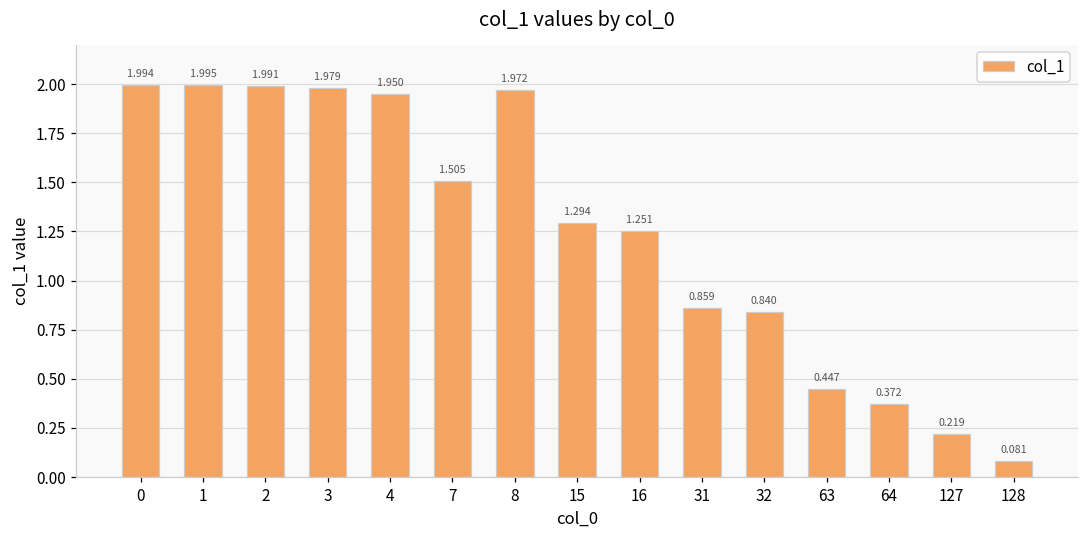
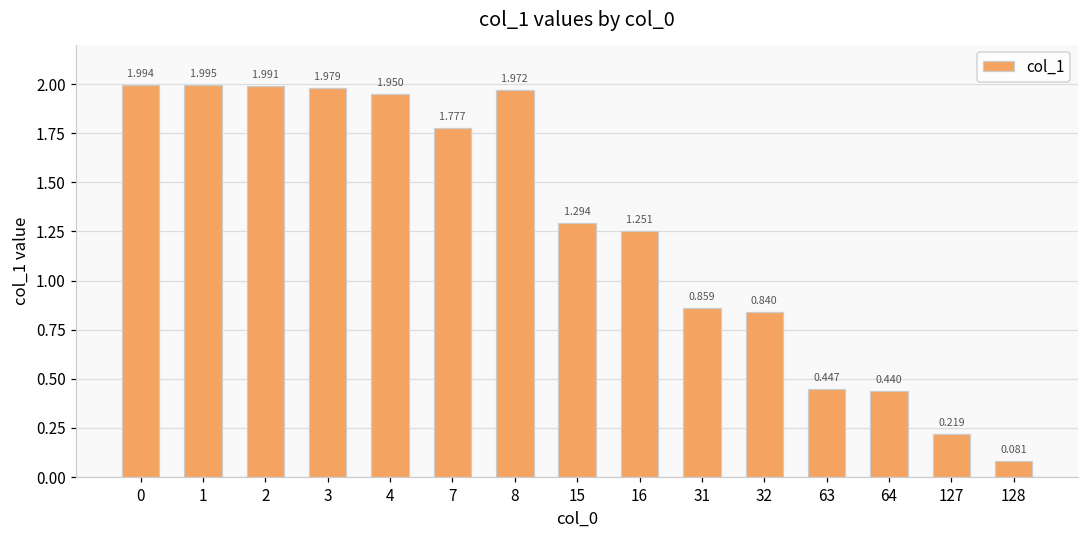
  {
    "0": 1.994,
    "1": 1.995,
    "2": 1.991,
    "3": 1.979,
    "4": 1.950,
-   "7": 1.505,
+   "7": 1.777,
    "8": 1.972,
    "15": 1.294,
    "16": 1.251,
    "31": 0.859,
    "32": 0.840,
    "63": 0.447,
-   "64": 0.372,
+   "64": 0.440,
    "127": 0.219,
    "128": 0.081
  }
